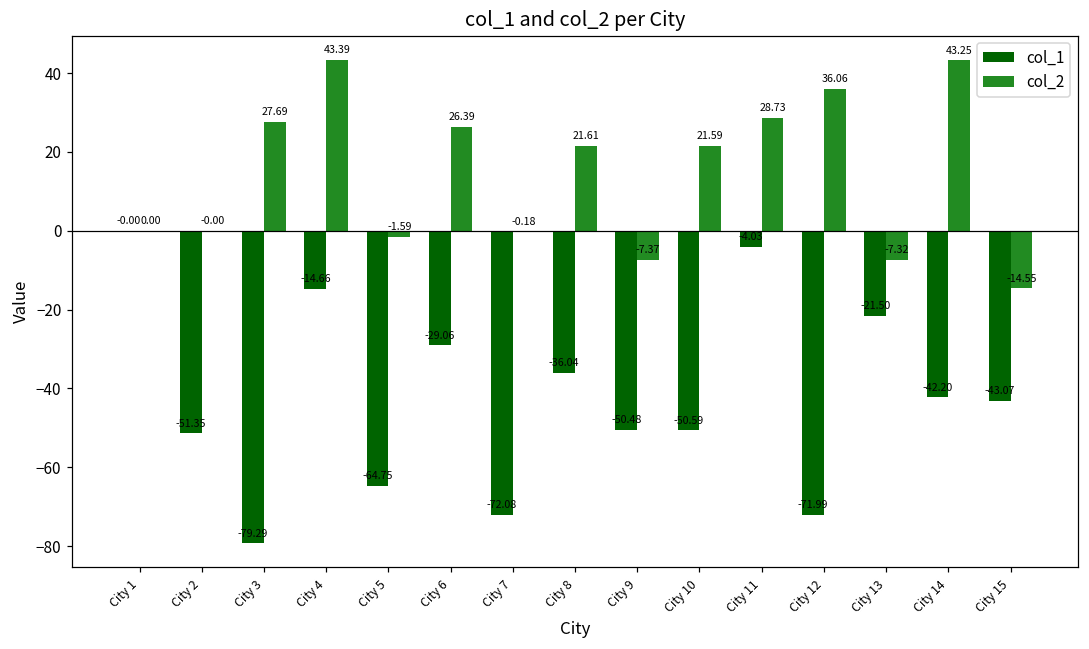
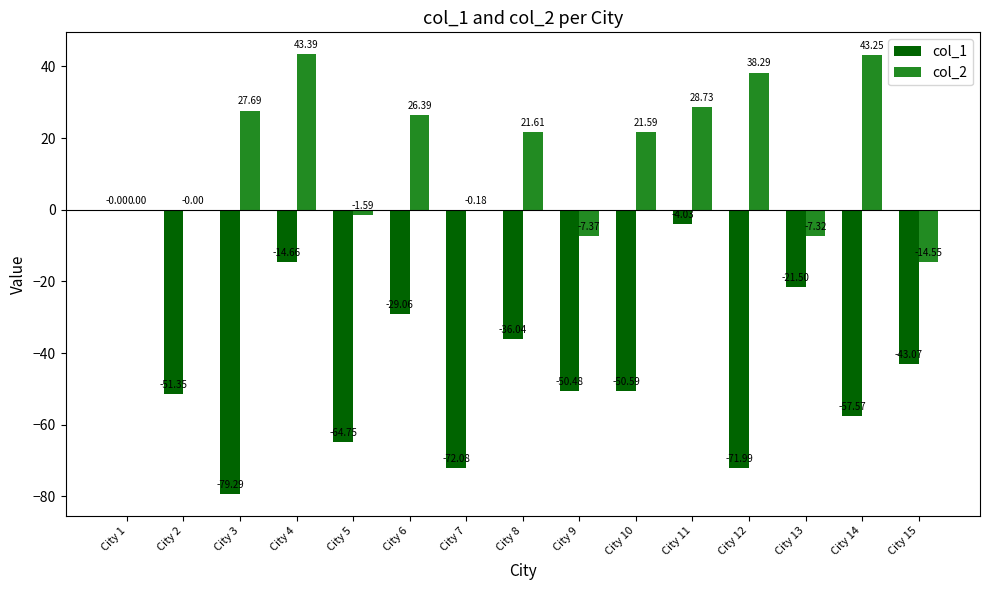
  {
    "col_1": {
      "City 1": -0.00,
      "City 2": -51.35,
      "City 3": -79.29,
      "City 4": -14.66,
      "City 5": -64.75,
      "City 6": -29.06,
      "City 7": -72.08,
      "City 8": -36.04,
      "City 9": -50.48,
      "City 10": -50.59,
      "City 11": -4.03,
      "City 12": -71.99,
      "City 13": -21.50,
-     "City 14": -42.20,
+     "City 14": -57.57,
      "City 15": -43.07
    },
    "col_2": {
      "City 1": 0.00,
      "City 2": -0.00,
      "City 3": 27.69,
      "City 4": 43.39,
      "City 5": -1.59,
      "City 6": 26.39,
      "City 7": -0.18,
      "City 8": 21.61,
      "City 9": -7.37,
      "City 10": 21.59,
      "City 11": 28.73,
-     "City 12": 36.06,
+     "City 12": 38.29,
      "City 13": -7.32,
      "City 14": 43.25,
      "City 15": -14.55
    }
  }
